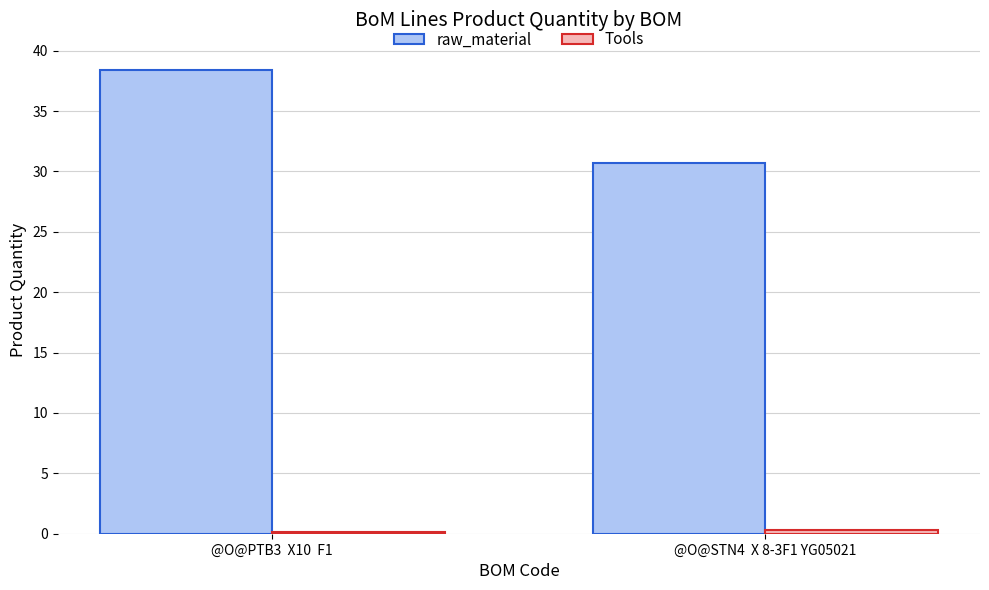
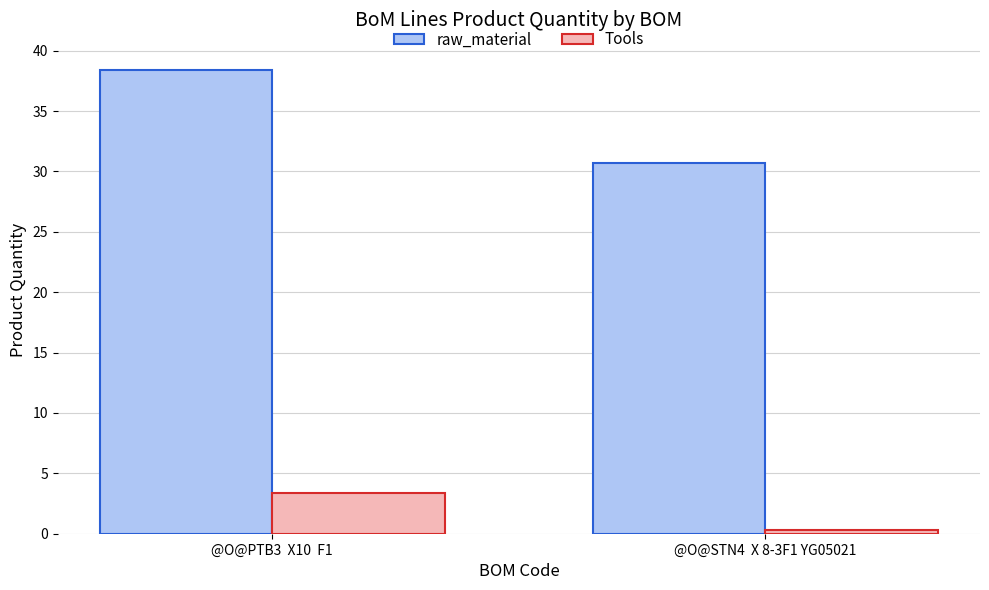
  {
    "raw_material": {
      "@O@PTB3 X10 F1": 38.4,
      "@O@STN4 X 8-3F1 YG05021": 30.7
    },
    "Tools": {
-     "@O@PTB3 X10 F1": 0.2,
+     "@O@PTB3 X10 F1": 3.4,
      "@O@STN4 X 8-3F1 YG05021": 0.3
    }
  }
